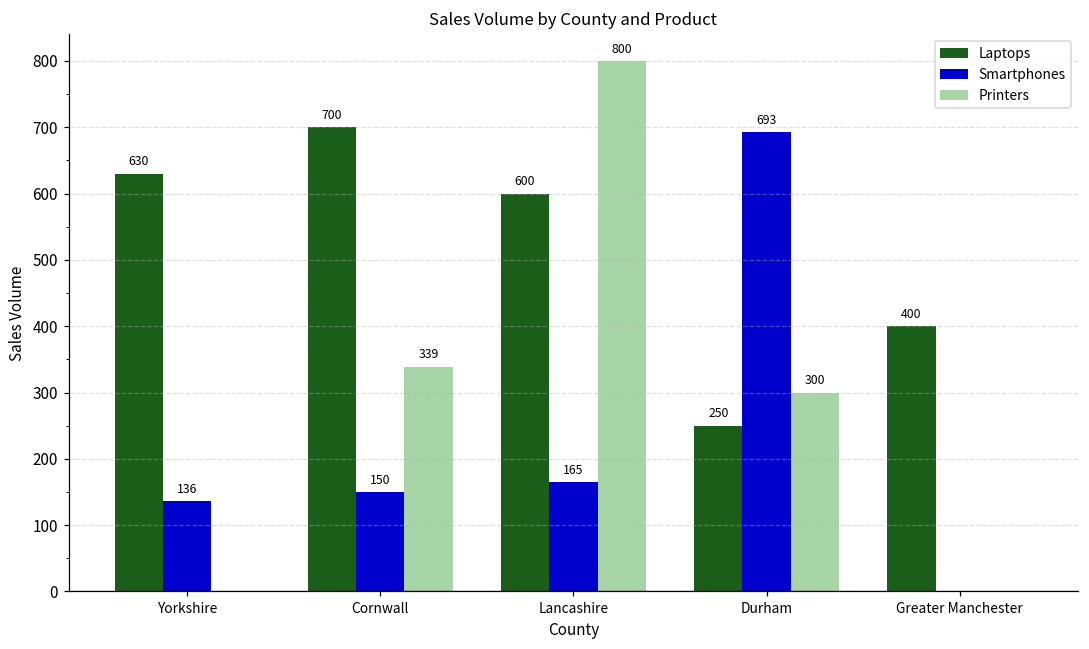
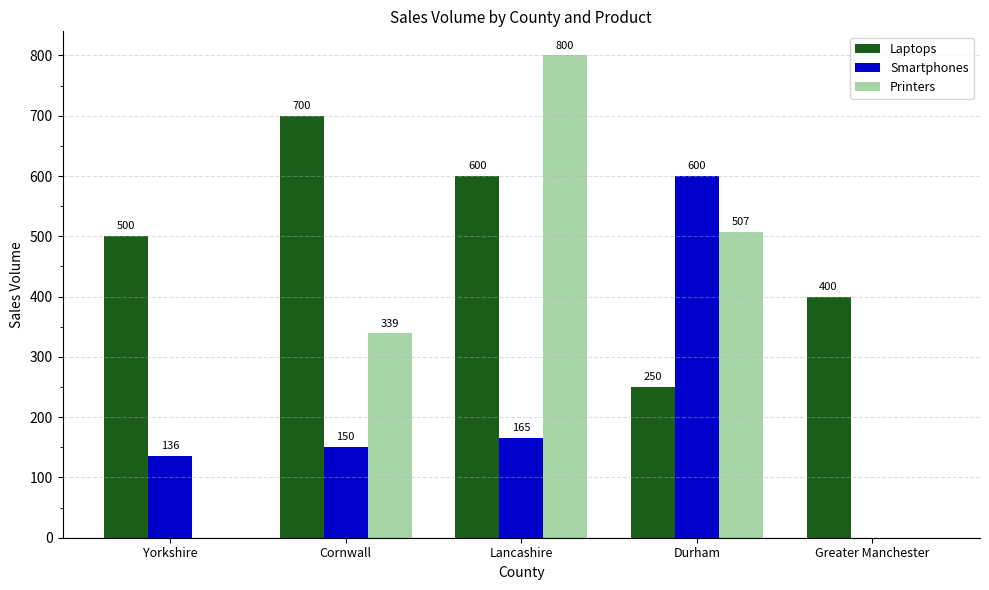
  {
    "Laptops": {
-     "Yorkshire": 630,
+     "Yorkshire": 500,
      "Cornwall": 700,
      "Lancashire": 600,
      "Durham": 250,
      "Greater Manchester": 400
    },
    "Smartphones": {
      "Yorkshire": 136,
      "Cornwall": 150,
      "Lancashire": 165,
-     "Durham": 693
+     "Durham": 600
    },
    "Printers": {
      "Cornwall": 339,
      "Lancashire": 800,
-     "Durham": 300
+     "Durham": 507
    }
  }
